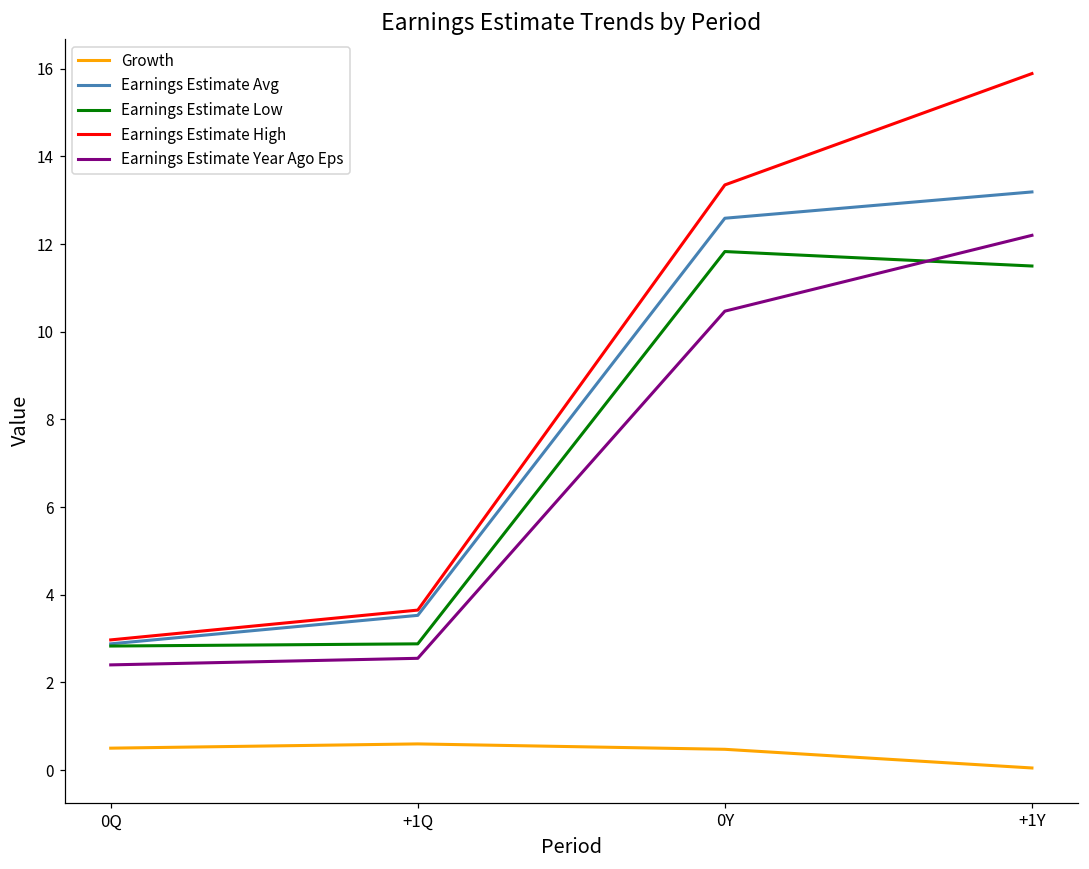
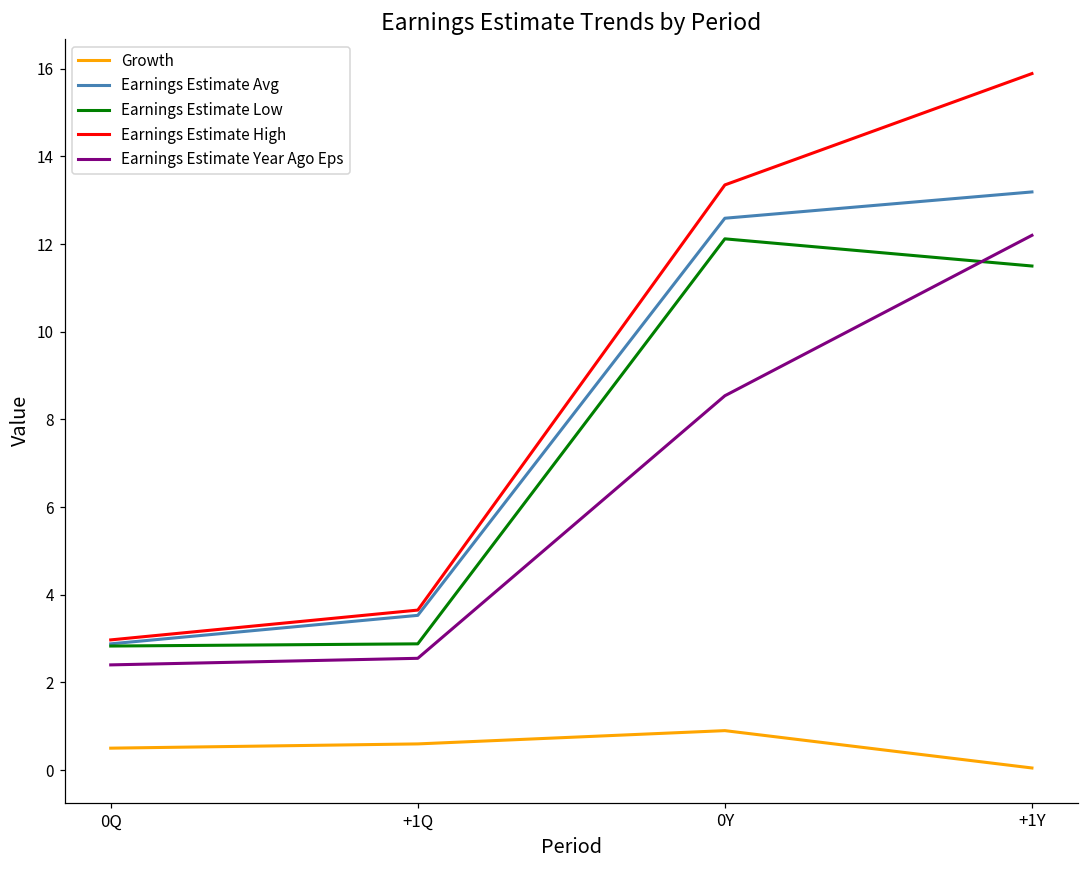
  {
    "Growth": {
      "0Q": 0.5,
      "+1Q": 0.6,
-     "0Y": 0.5,
+     "0Y": 0.9,
      "+1Y": 0.0
    },
    "Earnings Estimate Avg": {
      "+1Q": 3.5,
      "0Y": 12.6,
      "+1Y": 13.2
    },
    "Earnings Estimate Low": {
      "+1Q": 2.9,
-     "0Y": 11.8,
+     "0Y": 12.1,
      "+1Y": 11.5
    },
    "Earnings Estimate High": {
      "0Q": 3.0,
      "+1Q": 3.7,
      "0Y": 13.4,
      "+1Y": 15.9
    },
    "Earnings Estimate Year Ago Eps": {
      "0Q": 2.4,
      "+1Q": 2.6,
-     "0Y": 10.5,
+     "0Y": 8.5,
      "+1Y": 12.2
    }
  }
